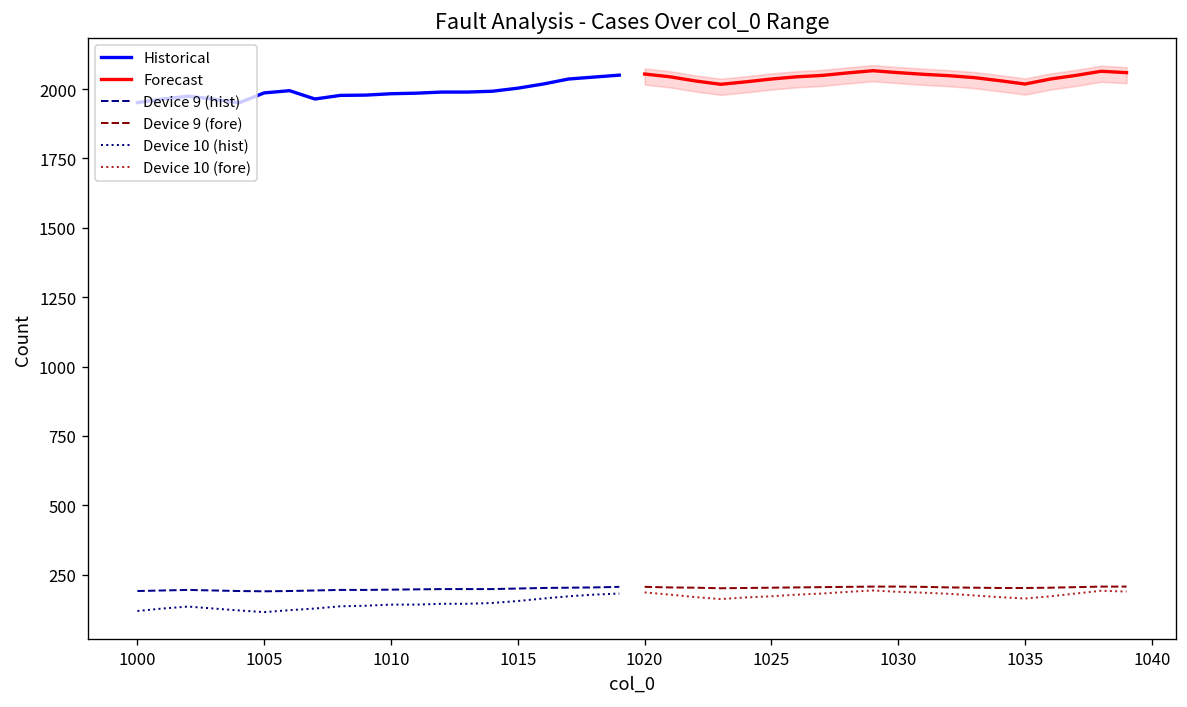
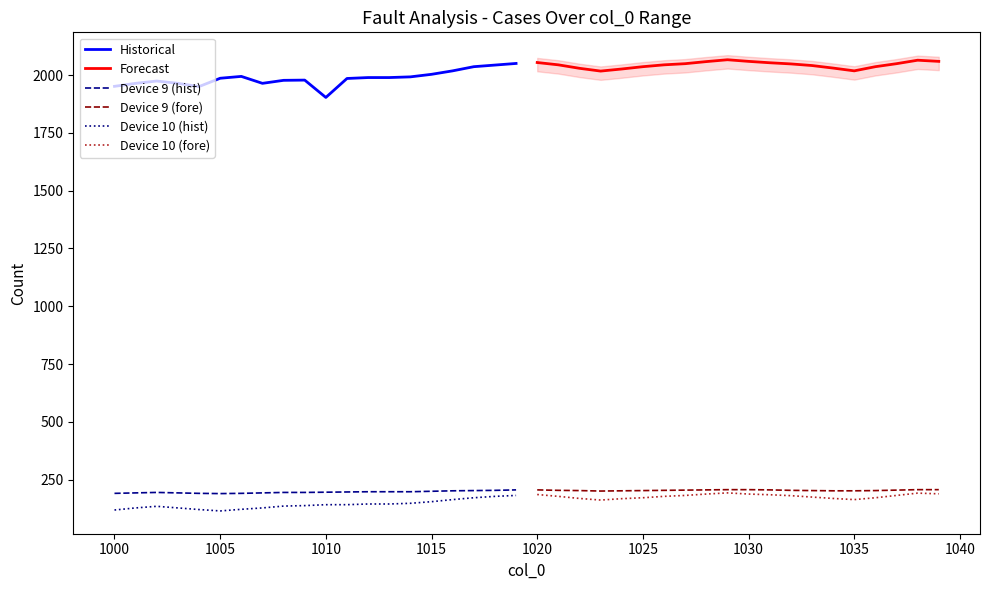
  {
    "Historical": {
      "1005": 1990,
-     "1010": 1980,
+     "1010": 1900,
      "1015": 2000
    },
    "Device 9 (fore)": {
      "1020": 210,
      "1025": 200,
      "1030": 210,
      "1035": 200
    },
    "Device 10 (fore)": {
      "1020": 190,
      "1025": 170,
      "1030": 190,
      "1035": 160
    }
  }
